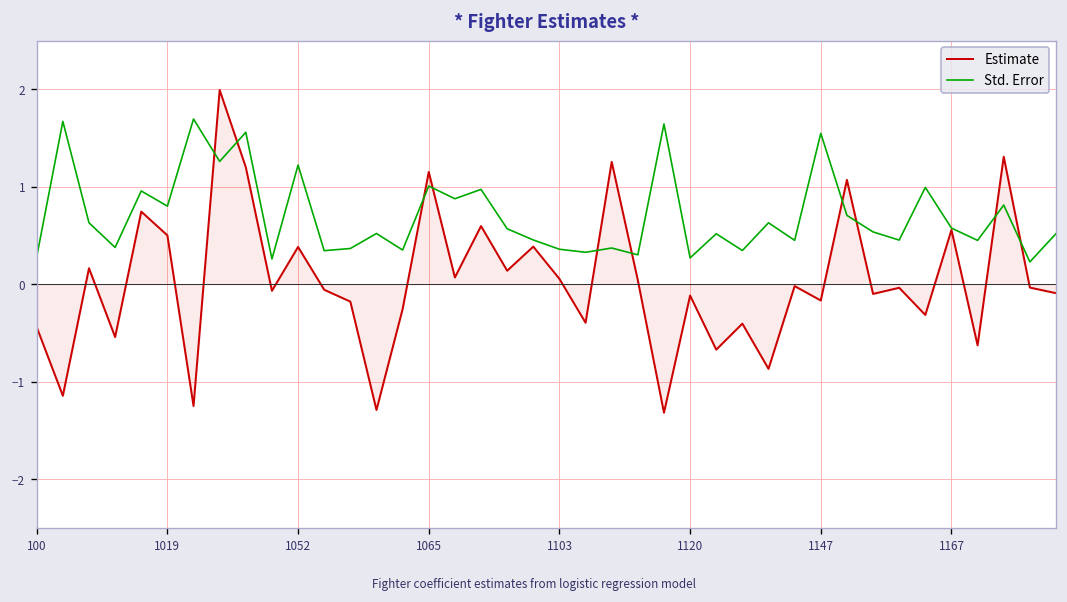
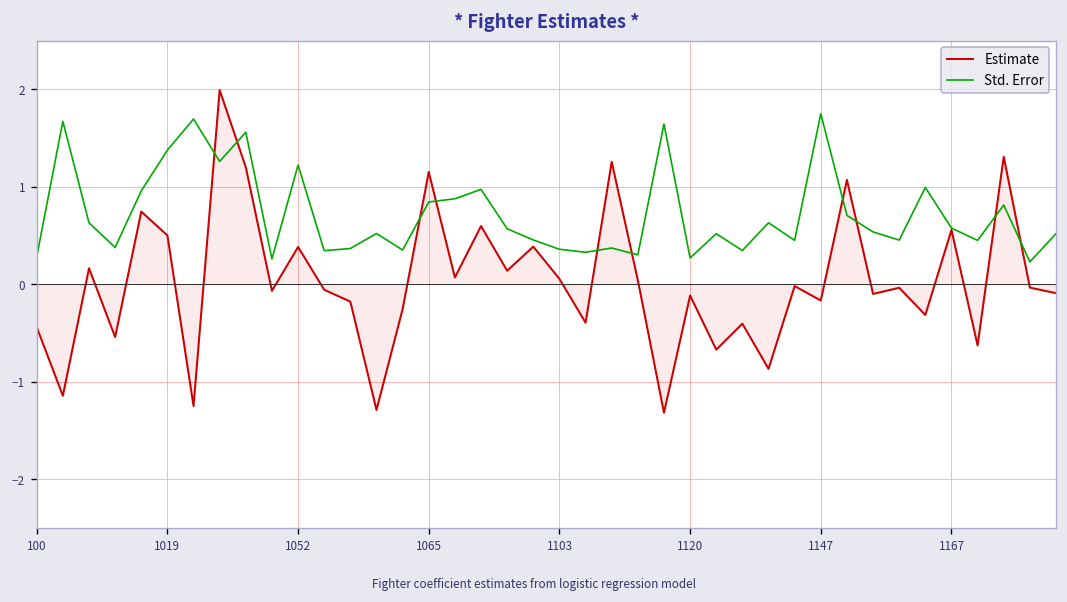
  {
    "Std. Error": {
      "100": 0.3,
-     "1019": 0.8,
+     "1019": 1.4,
      "1052": 1.2,
-     "1065": 1.0,
+     "1065": 0.8,
      "1103": 0.4,
      "1120": 0.3,
-     "1147": 1.5
+     "1147": 1.7
    }
  }
